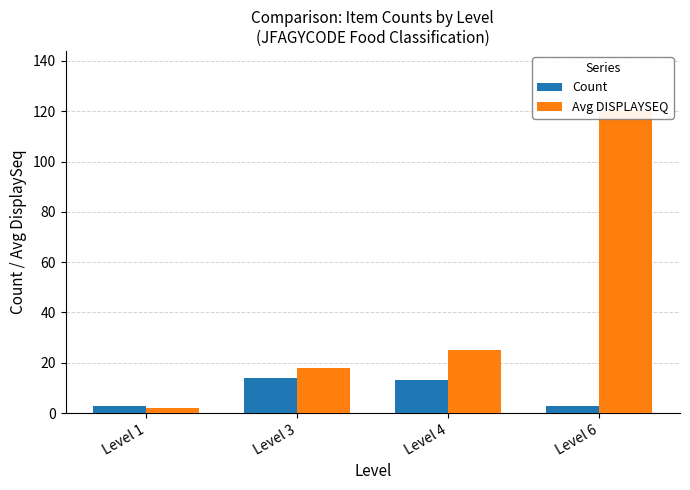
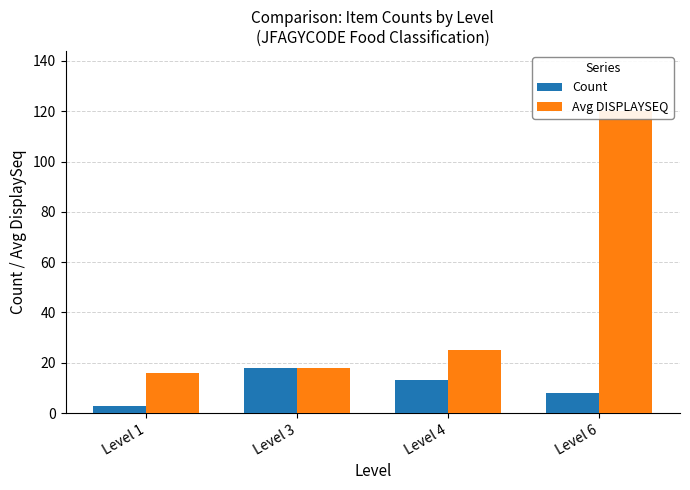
  {
    "Count": {
      "Level 1": 3,
-     "Level 3": 14,
+     "Level 3": 18,
      "Level 4": 13,
-     "Level 6": 3
+     "Level 6": 8
    },
    "Avg DISPLAYSEQ": {
-     "Level 1": 2,
+     "Level 1": 16,
      "Level 3": 18,
      "Level 4": 25
    }
  }
